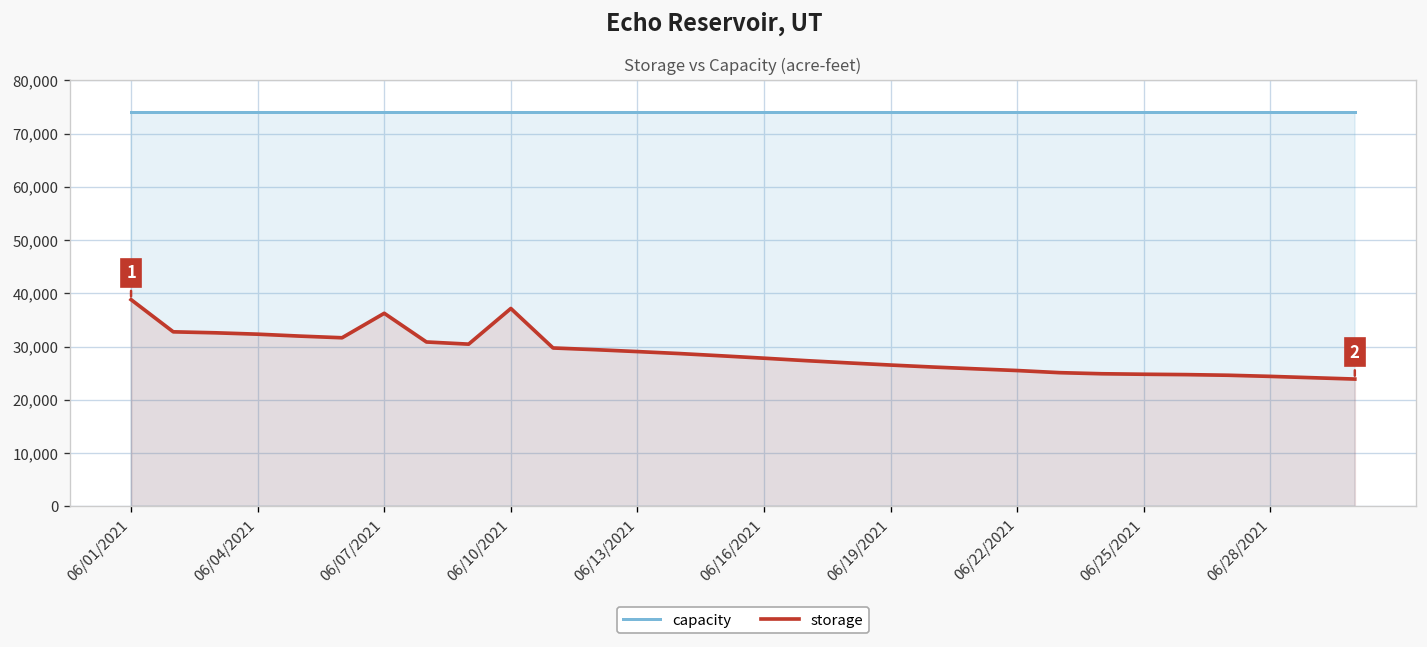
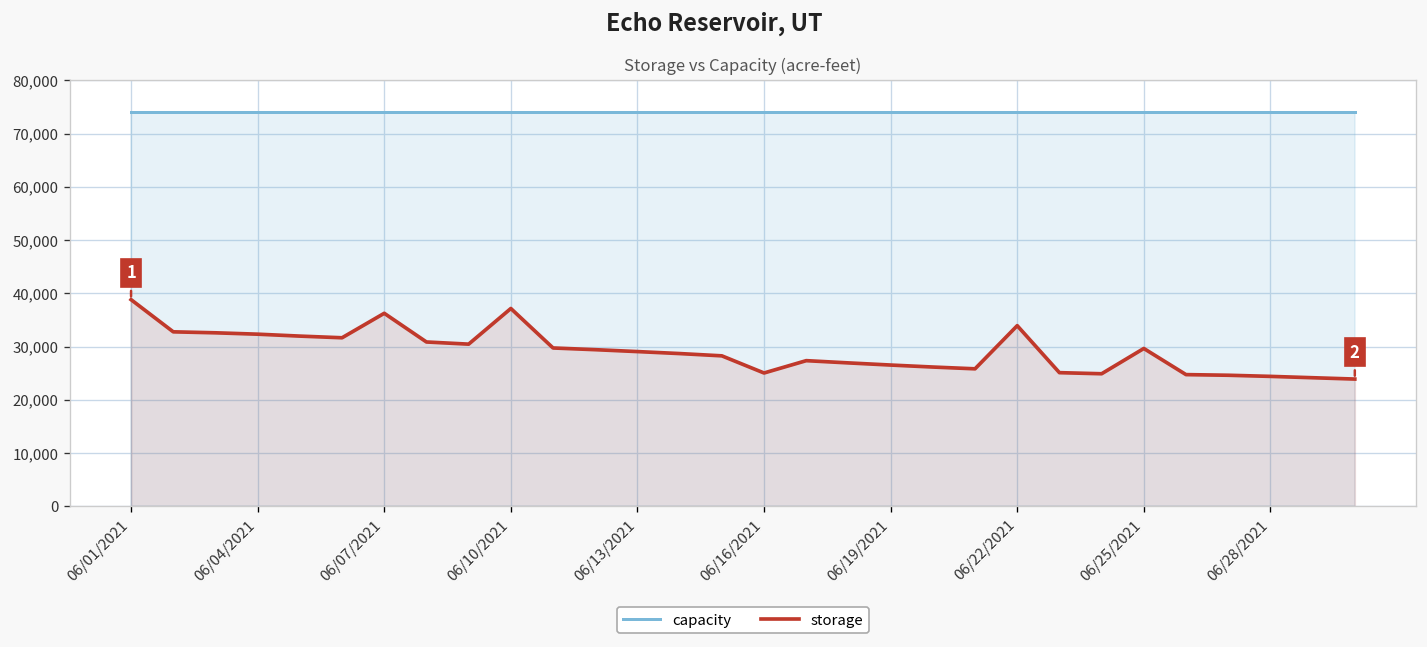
  {
    "capacity": {
      "06/01/2021": "74,000",
      "06/04/2021": "74,000",
      "06/07/2021": "74,000",
      "06/10/2021": "74,000",
      "06/13/2021": "74,000",
      "06/16/2021": "74,000",
      "06/19/2021": "74,000",
      "06/22/2021": "74,000",
      "06/25/2021": "74,000",
      "06/28/2021": "74,000"
    },
    "storage": {
      "06/04/2021": "32,000",
      "06/07/2021": "36,000",
      "06/10/2021": "37,000",
      "06/13/2021": "29,000",
-     "06/16/2021": "28,000",
+     "06/16/2021": "25,000",
      "06/19/2021": "27,000",
-     "06/22/2021": "25,000",
-     "06/25/2021": "25,000",
+     "06/22/2021": "34,000",
+     "06/25/2021": "30,000",
      "06/28/2021": "24,000"
    }
  }
